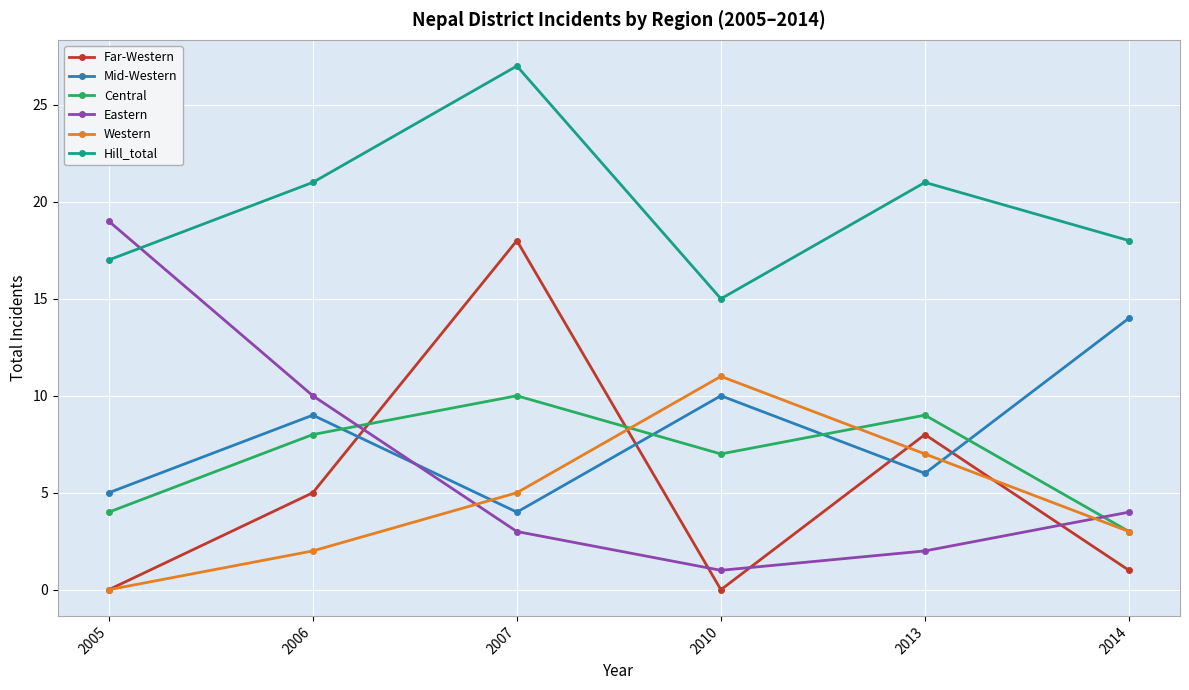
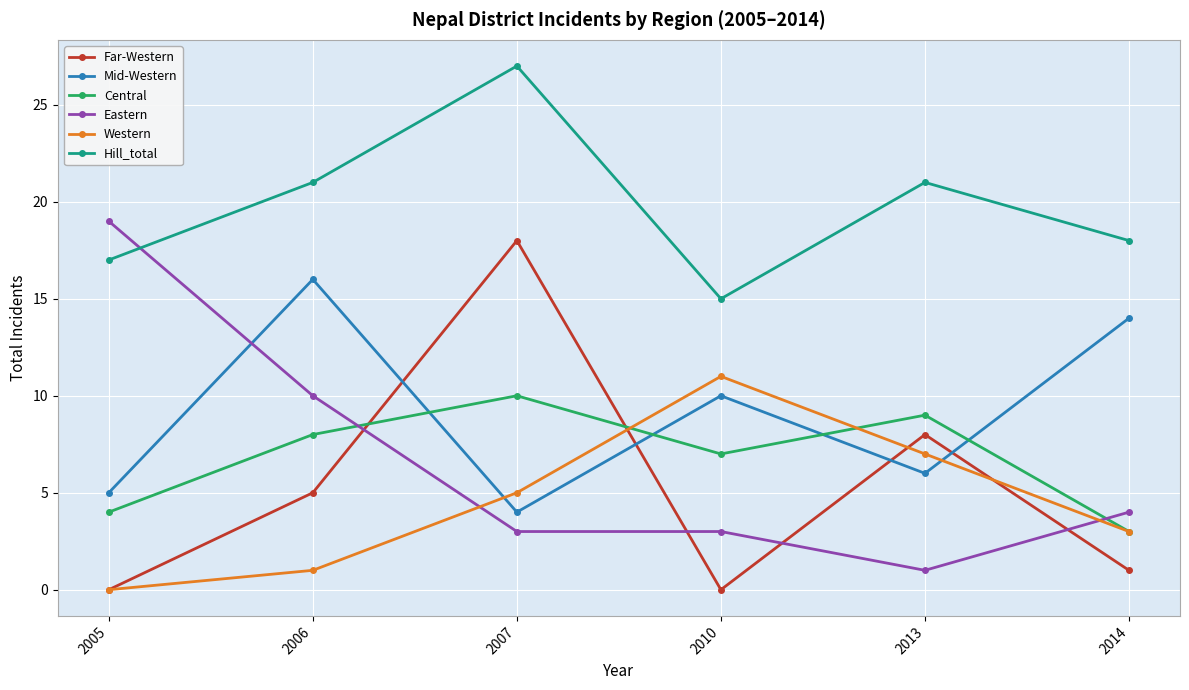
  {
    "Far-Western": {
      "2006": 5,
      "2007": 18,
      "2010": 0,
      "2013": 8,
      "2014": 1
    },
    "Mid-Western": {
      "2005": 5,
-     "2006": 9,
+     "2006": 16,
      "2007": 4,
      "2010": 10,
      "2013": 6,
      "2014": 14
    },
    "Eastern": {
      "2005": 19,
      "2006": 10,
      "2007": 3,
-     "2010": 1,
-     "2013": 2,
+     "2010": 3,
+     "2013": 1,
      "2014": 4
    },
    "Western": {
-     "2006": 2,
+     "2006": 1,
      "2007": 5,
      "2010": 11,
      "2013": 7
    }
  }
